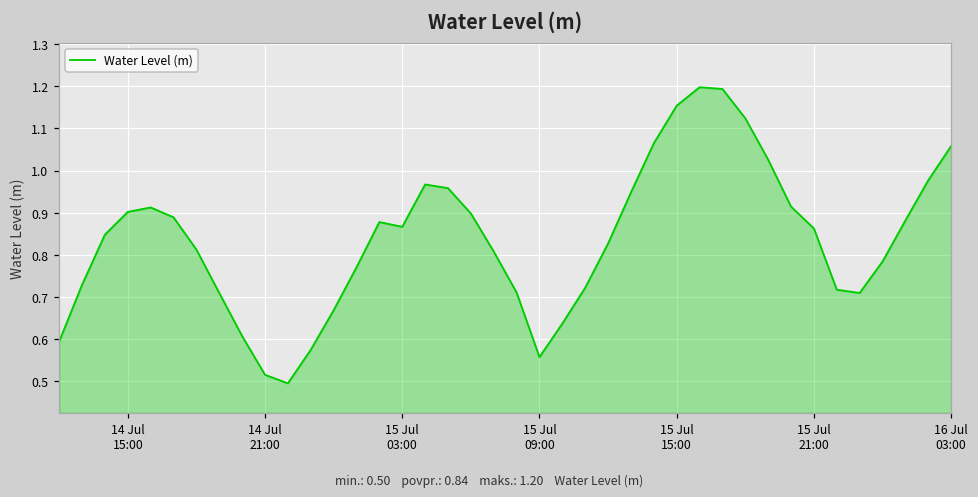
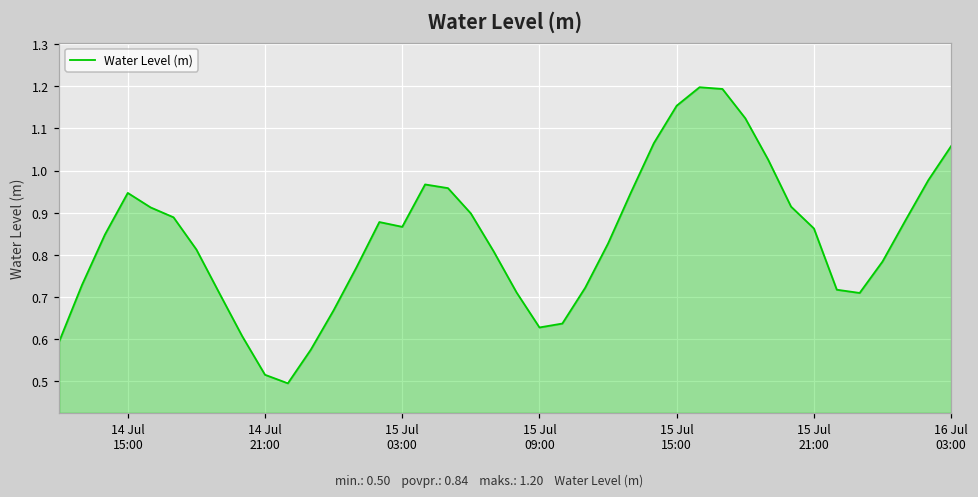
  {
-   "14 Jul 15:00": 0.90,
+   "14 Jul 15:00": 0.95,
    "14 Jul 21:00": 0.52,
    "15 Jul 03:00": 0.87,
-   "15 Jul 09:00": 0.56,
+   "15 Jul 09:00": 0.63,
    "15 Jul 15:00": 1.15,
    "15 Jul 21:00": 0.86,
    "16 Jul 03:00": 1.06
  }
